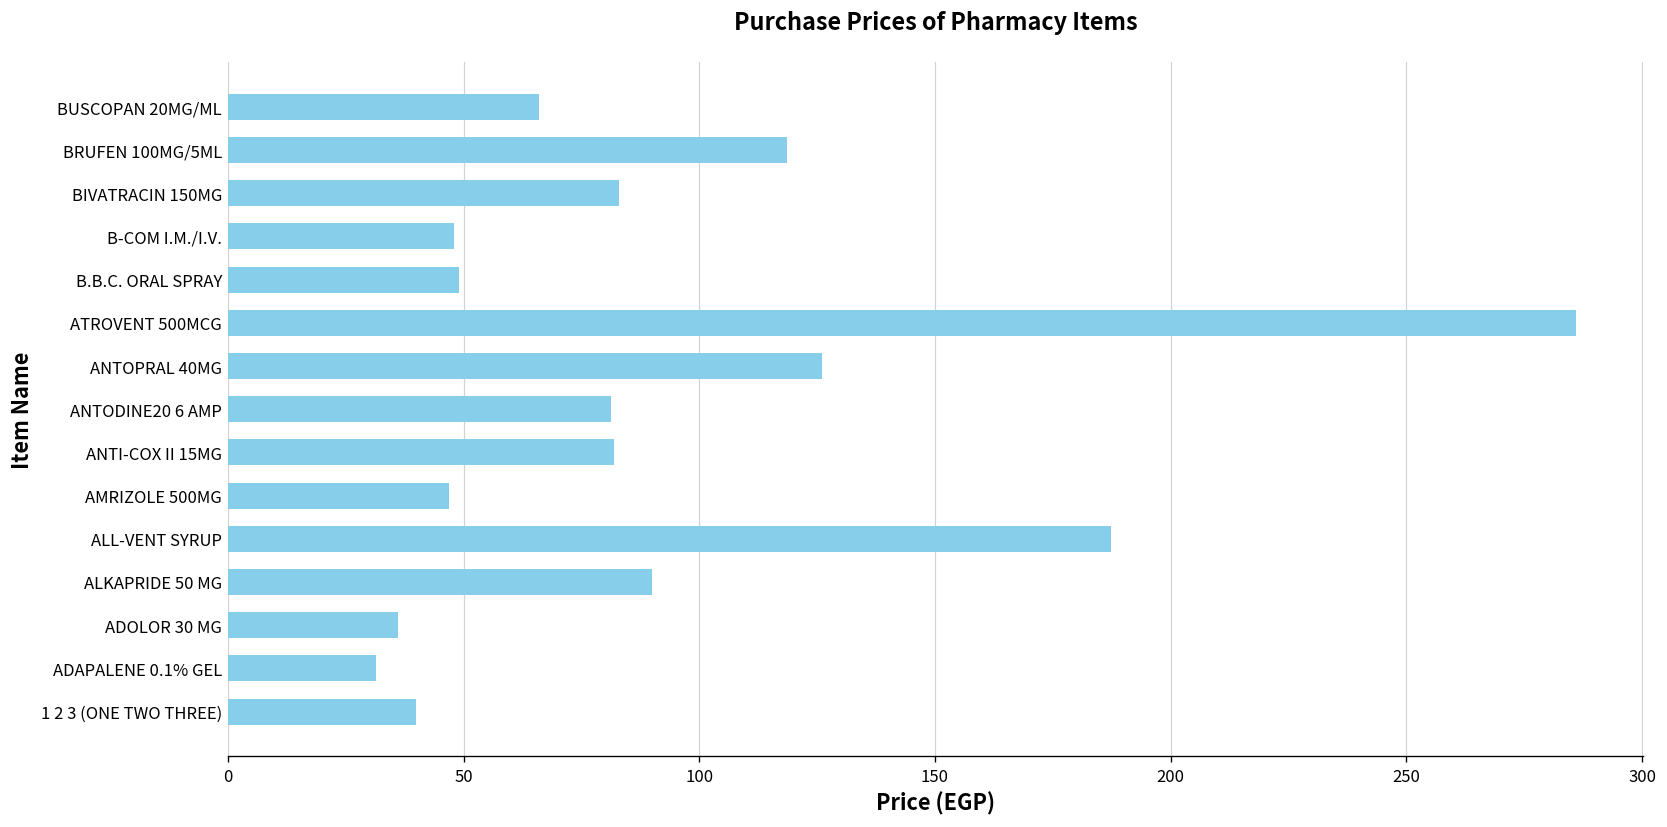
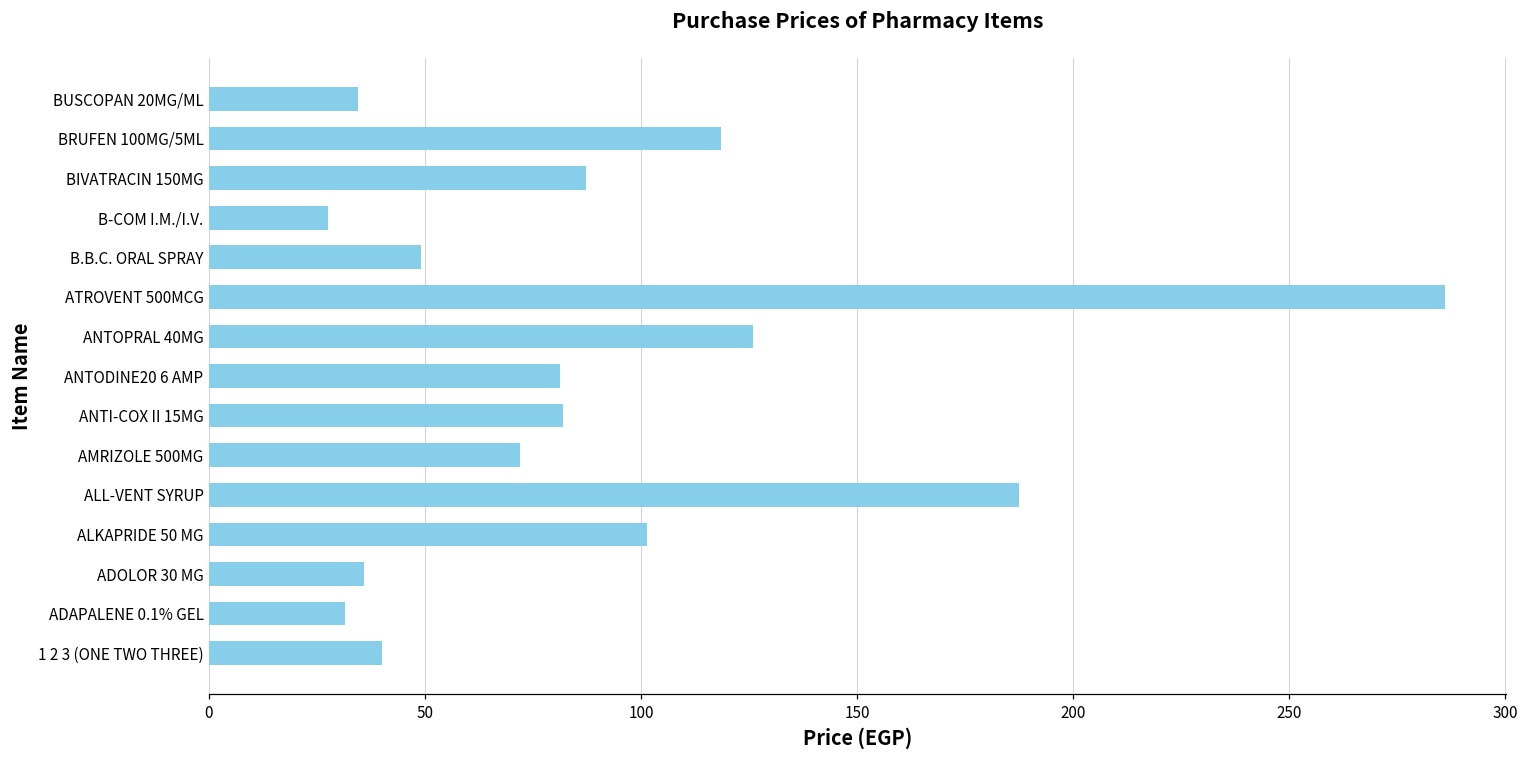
  {
-   "BUSCOPAN 20MG/ML": 66,
+   "BUSCOPAN 20MG/ML": 35,
    "BRUFEN 100MG/5ML": 119,
-   "BIVATRACIN 150MG": 83,
-   "B-COM I.M./I.V.": 48,
+   "BIVATRACIN 150MG": 87,
+   "B-COM I.M./I.V.": 28,
    "B.B.C. ORAL SPRAY": 49,
    "ATROVENT 500MCG": 286,
    "ANTOPRAL 40MG": 126,
    "ANTODINE20 6 AMP": 81,
    "ANTI-COX II 15MG": 82,
-   "AMRIZOLE 500MG": 47,
+   "AMRIZOLE 500MG": 72,
    "ALL-VENT SYRUP": 187,
-   "ALKAPRIDE 50 MG": 90,
+   "ALKAPRIDE 50 MG": 101,
    "ADOLOR 30 MG": 36,
    "ADAPALENE 0.1% GEL": 32,
    "1 2 3 (ONE TWO THREE)": 40
  }
